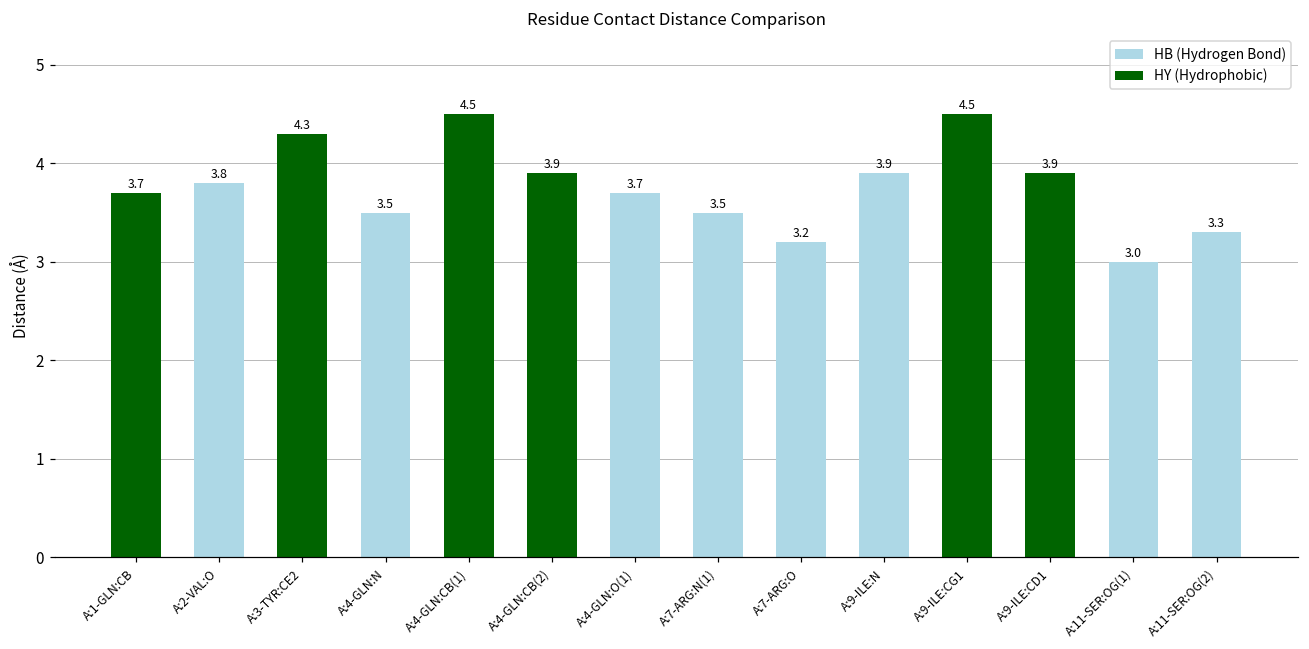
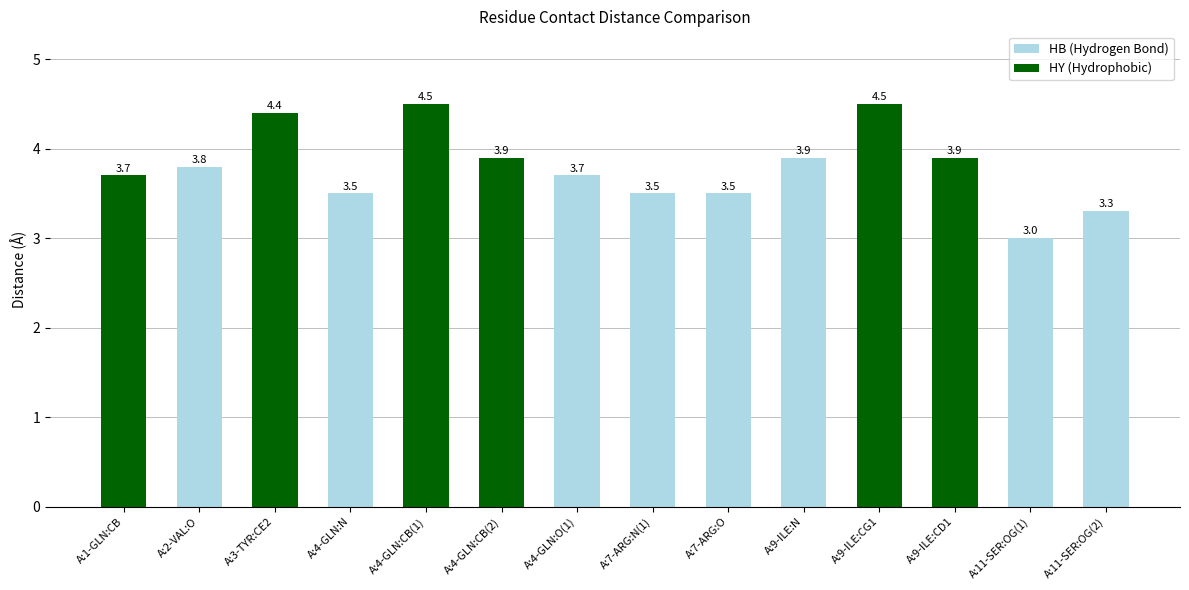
  {
    "A:1-GLN:CB": 3.7,
    "A:2-VAL:O": 3.8,
-   "A:3-TYR:CE2": 4.3,
+   "A:3-TYR:CE2": 4.4,
    "A:4-GLN:N": 3.5,
    "A:4-GLN:CB(1)": 4.5,
    "A:4-GLN:CB(2)": 3.9,
    "A:4-GLN:O(1)": 3.7,
    "A:7-ARG:N(1)": 3.5,
-   "A:7-ARG:O": 3.2,
+   "A:7-ARG:O": 3.5,
    "A:9-ILE:N": 3.9,
    "A:9-ILE:CG1": 4.5,
    "A:9-ILE:CD1": 3.9,
    "A:11-SER:OG(1)": 3.0,
    "A:11-SER:OG(2)": 3.3
  }
